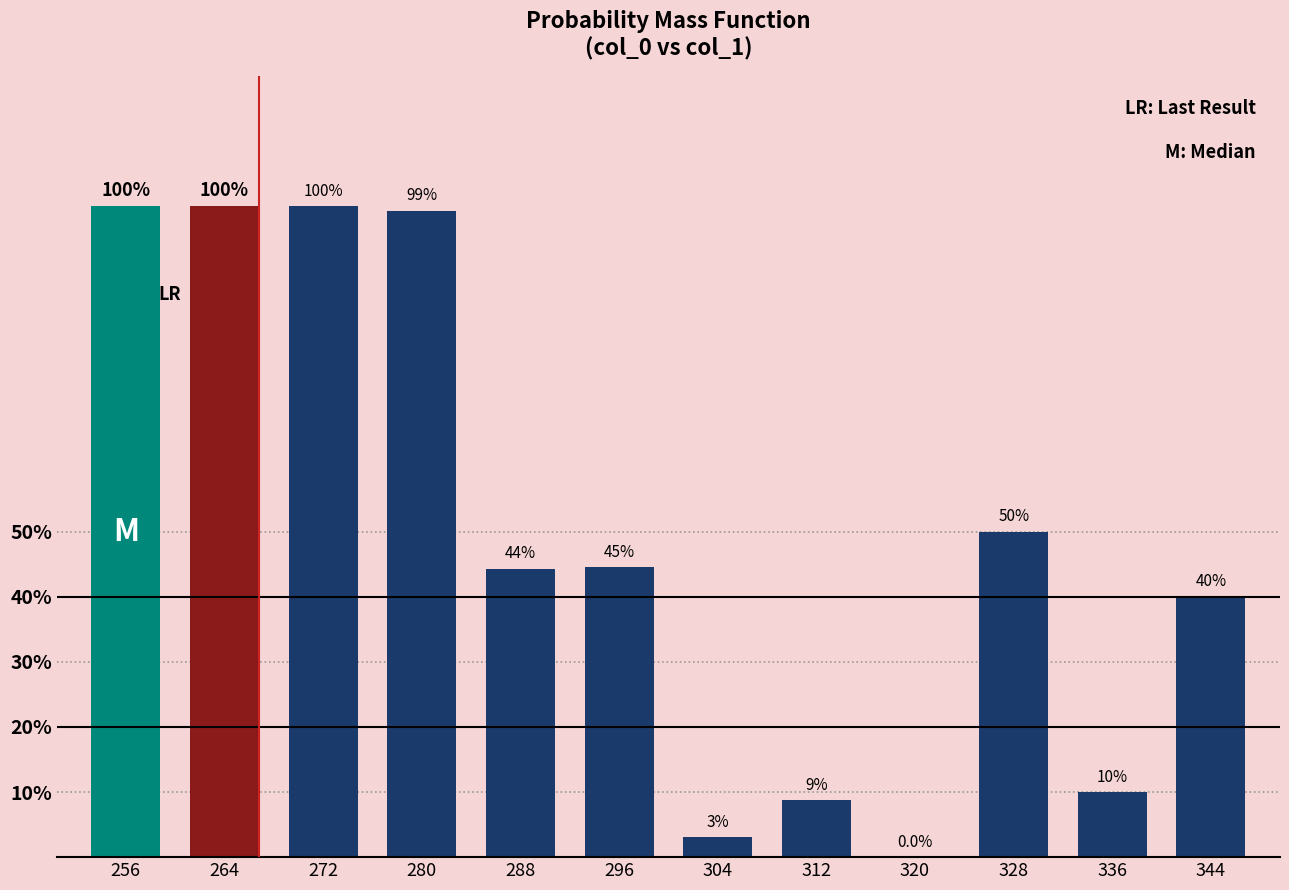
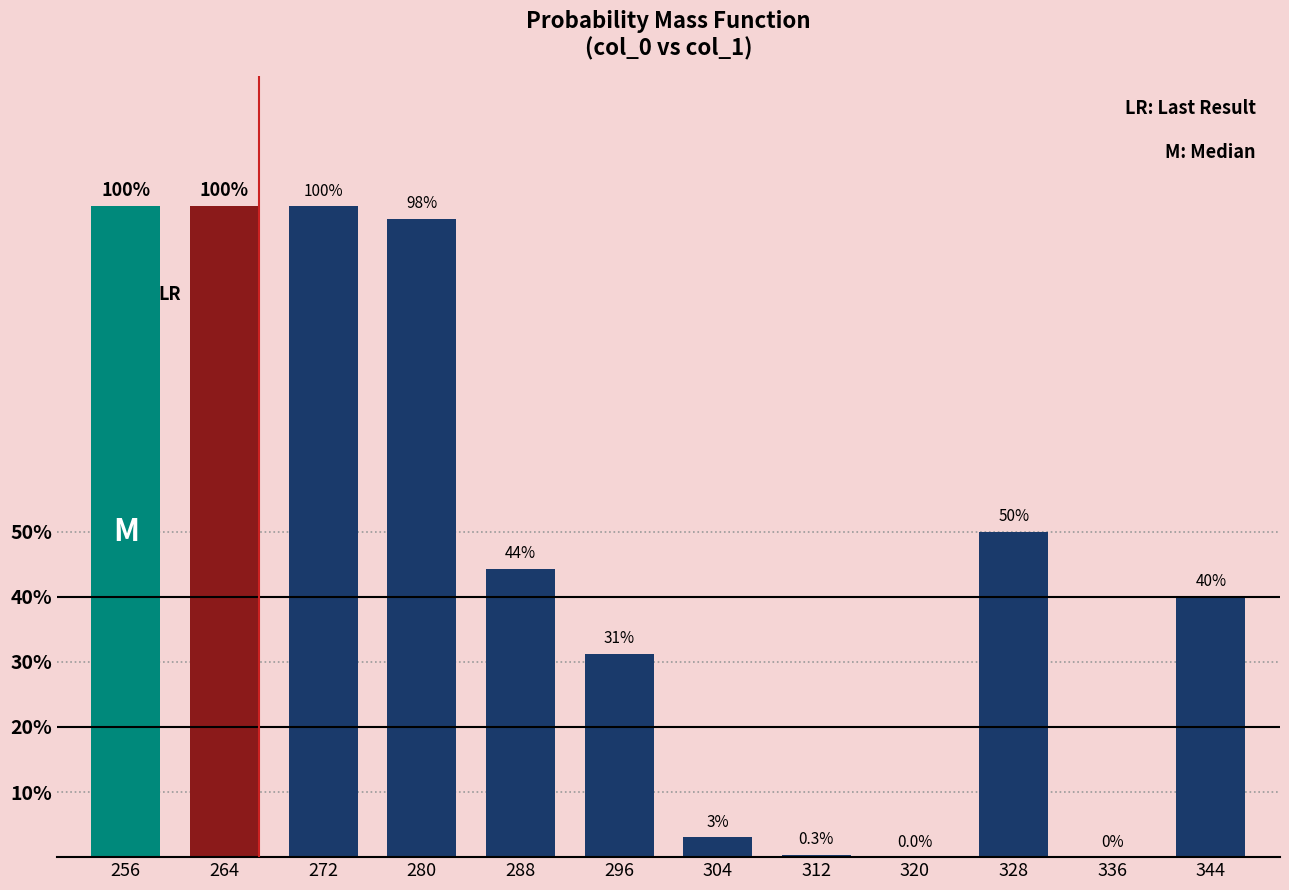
  {
    "256": "100%",
    "264": "100%",
    "272": "100%",
-   "280": "99%",
+   "280": "98%",
    "288": "44%",
-   "296": "45%",
+   "296": "31%",
    "304": "3%",
-   "312": "9%",
+   "312": "0.3%",
    "320": "0.0%",
    "328": "50%",
-   "336": "10%",
+   "336": "0%",
    "344": "40%"
  }
